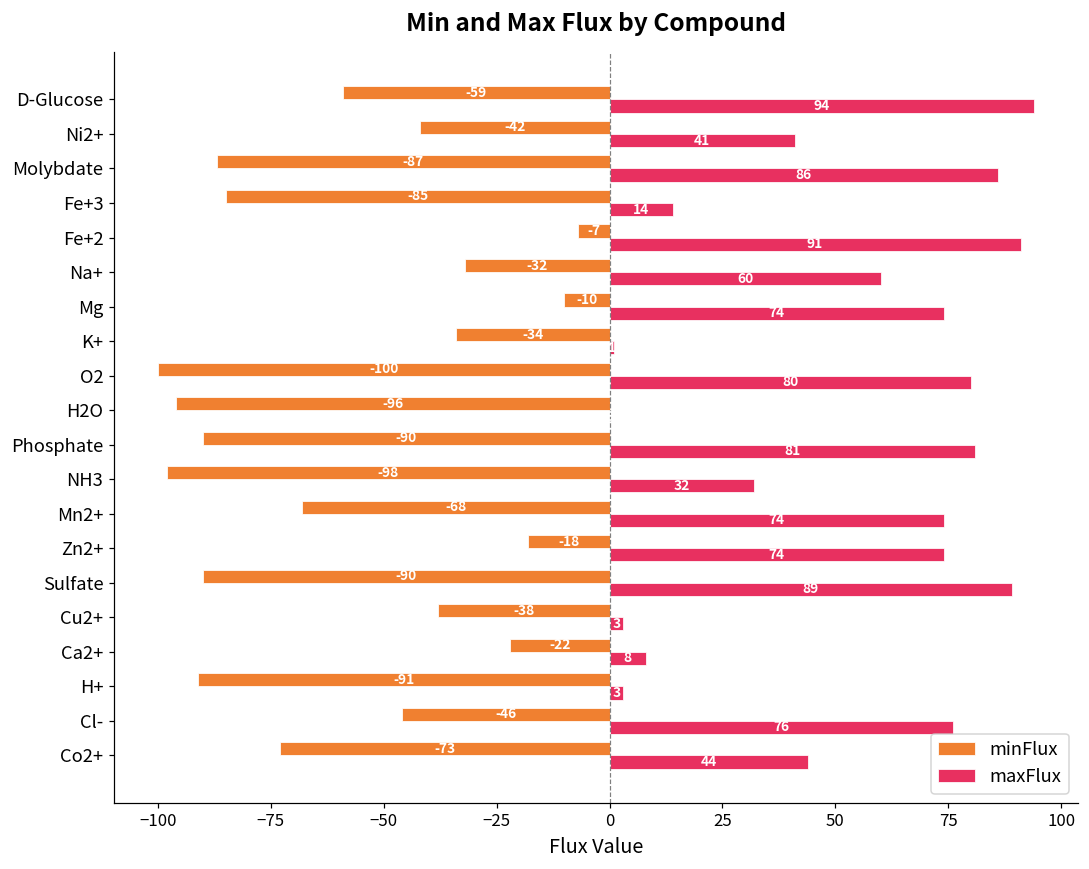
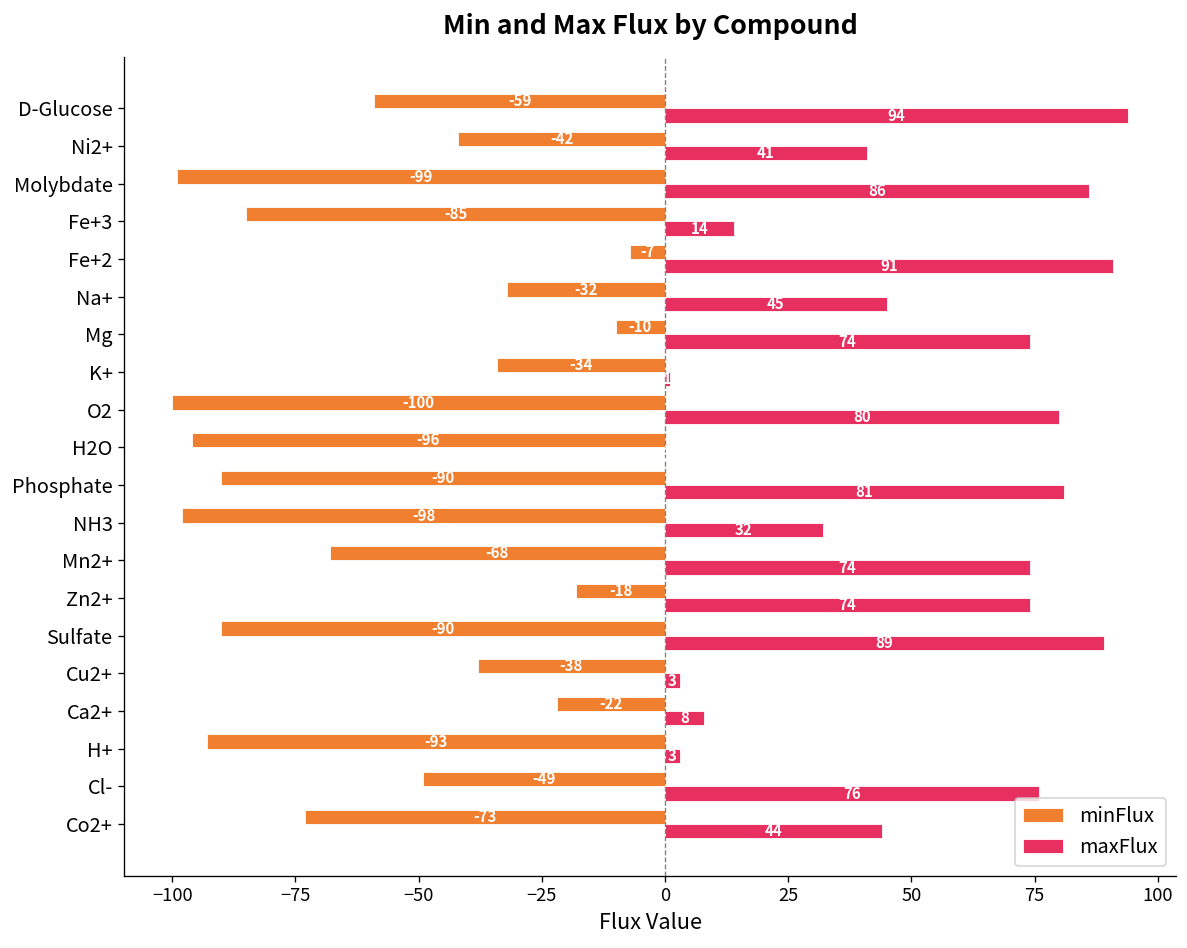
  {
    "minFlux": {
      "D-Glucose": -59,
      "Ni2+": -42,
-     "Molybdate": -87,
+     "Molybdate": -99,
      "Fe+3": -85,
      "Fe+2": -7,
      "Na+": -32,
      "Mg": -10,
      "K+": -34,
      "O2": -100,
      "H2O": -96,
      "Phosphate": -90,
      "NH3": -98,
      "Mn2+": -68,
      "Zn2+": -18,
      "Sulfate": -90,
      "Cu2+": -38,
      "Ca2+": -22,
-     "H+": -91,
-     "Cl-": -46,
+     "H+": -93,
+     "Cl-": -49,
      "Co2+": -73
    },
    "maxFlux": {
      "D-Glucose": 94,
      "Ni2+": 41,
      "Molybdate": 86,
      "Fe+3": 14,
      "Fe+2": 91,
-     "Na+": 60,
+     "Na+": 45,
      "Mg": 74,
      "O2": 80,
      "Phosphate": 81,
      "NH3": 32,
      "Mn2+": 74,
      "Zn2+": 74,
      "Sulfate": 89,
      "Cu2+": 3,
      "Ca2+": 8,
      "H+": 3,
      "Cl-": 76,
      "Co2+": 44
    }
  }
